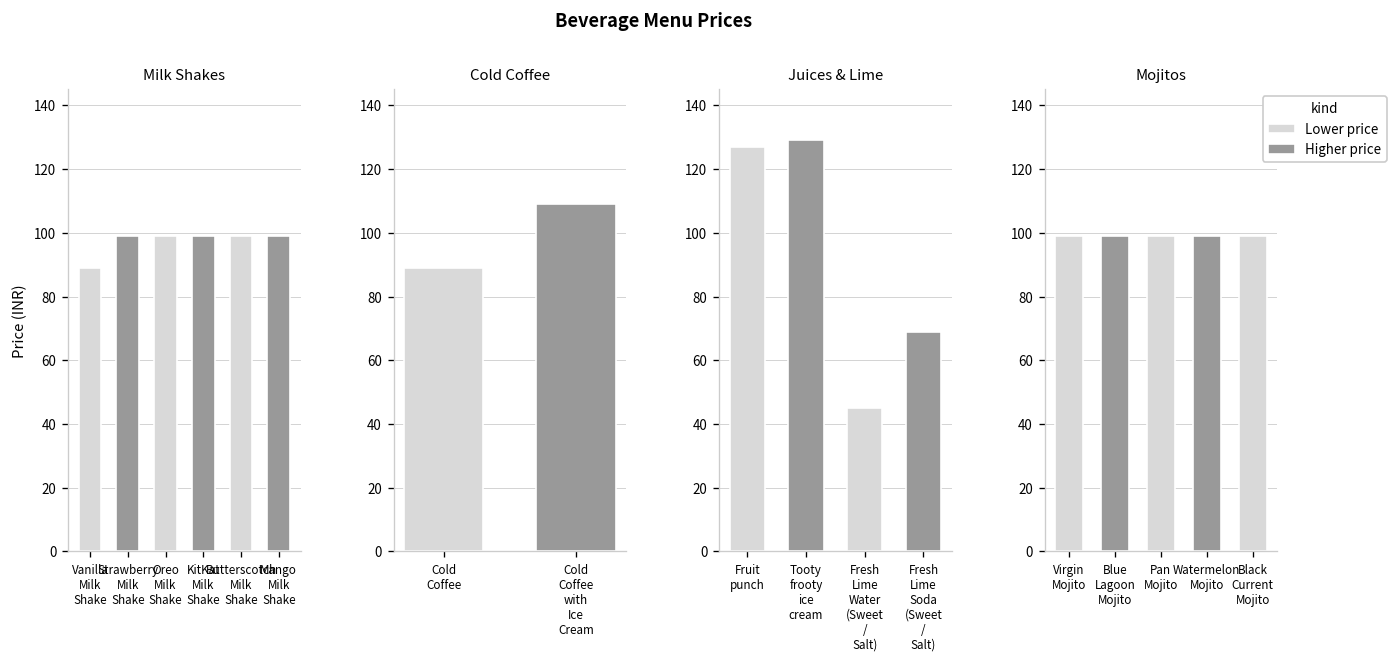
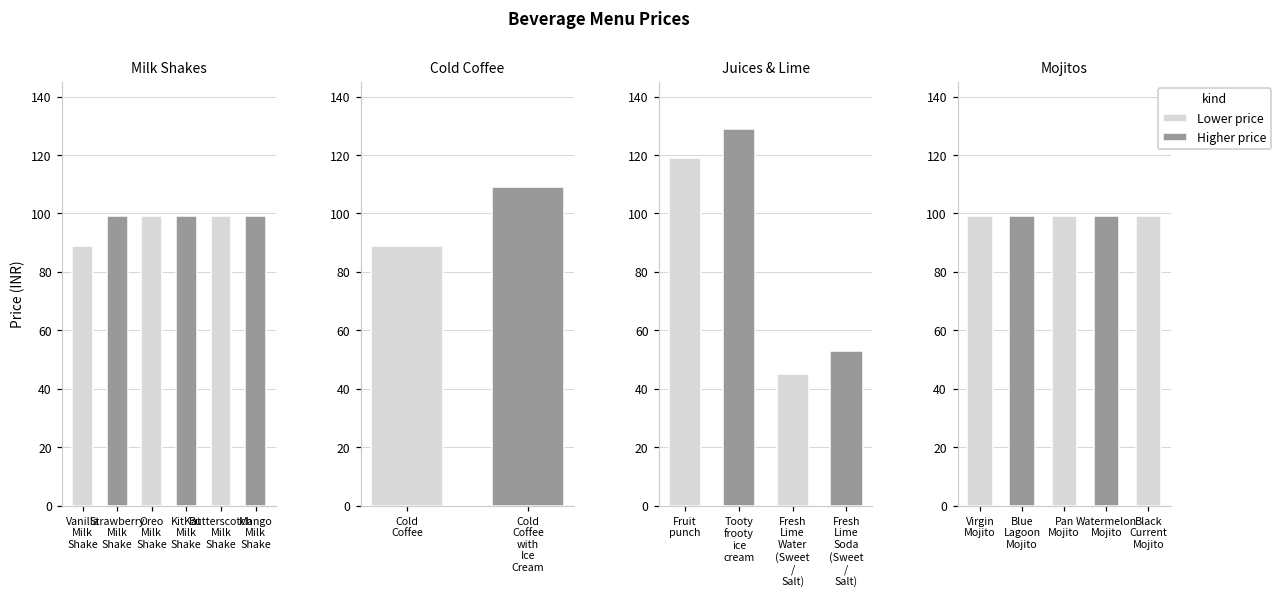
  {
    "Cold Coffee": {
      "Cold Coffee": 89,
      "Cold Coffee with Ice Cream": 109
    },
    "Juices & Lime": {
-     "Fruit punch": 127,
+     "Fruit punch": 119,
      "Tooty frooty ice cream": 129,
      "Fresh Lime Water (Sweet / Salt)": 45,
-     "Fresh Lime Soda (Sweet / Salt)": 69
+     "Fresh Lime Soda (Sweet / Salt)": 53
    },
    "Mojitos": {
      "Virgin Mojito": 99,
      "Blue Lagoon Mojito": 99,
      "Pan Mojito": 99,
      "Watermelon Mojito": 99,
      "Black Current Mojito": 99
    }
  }
